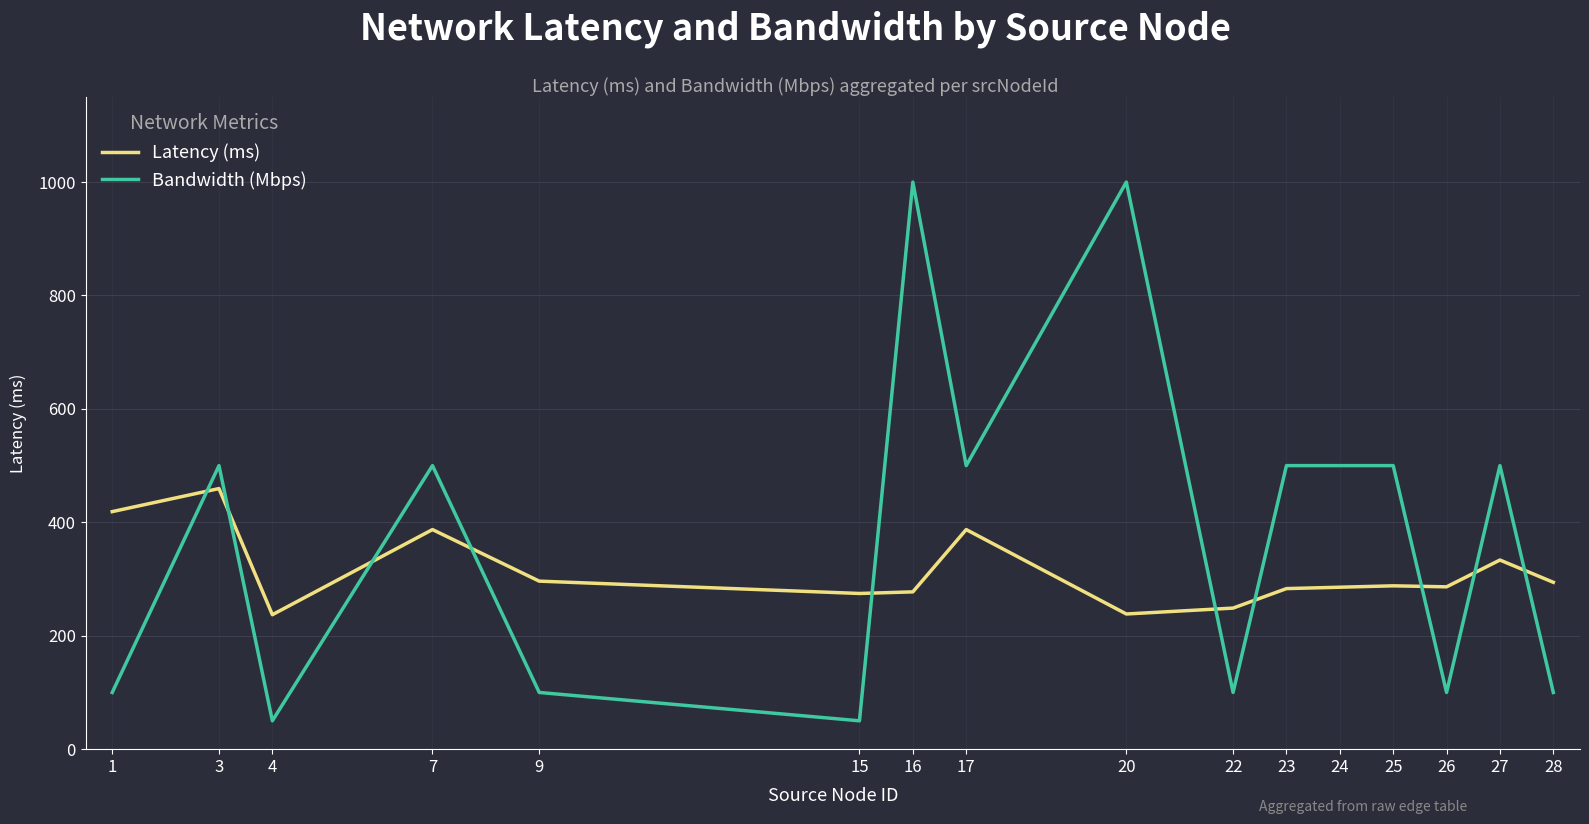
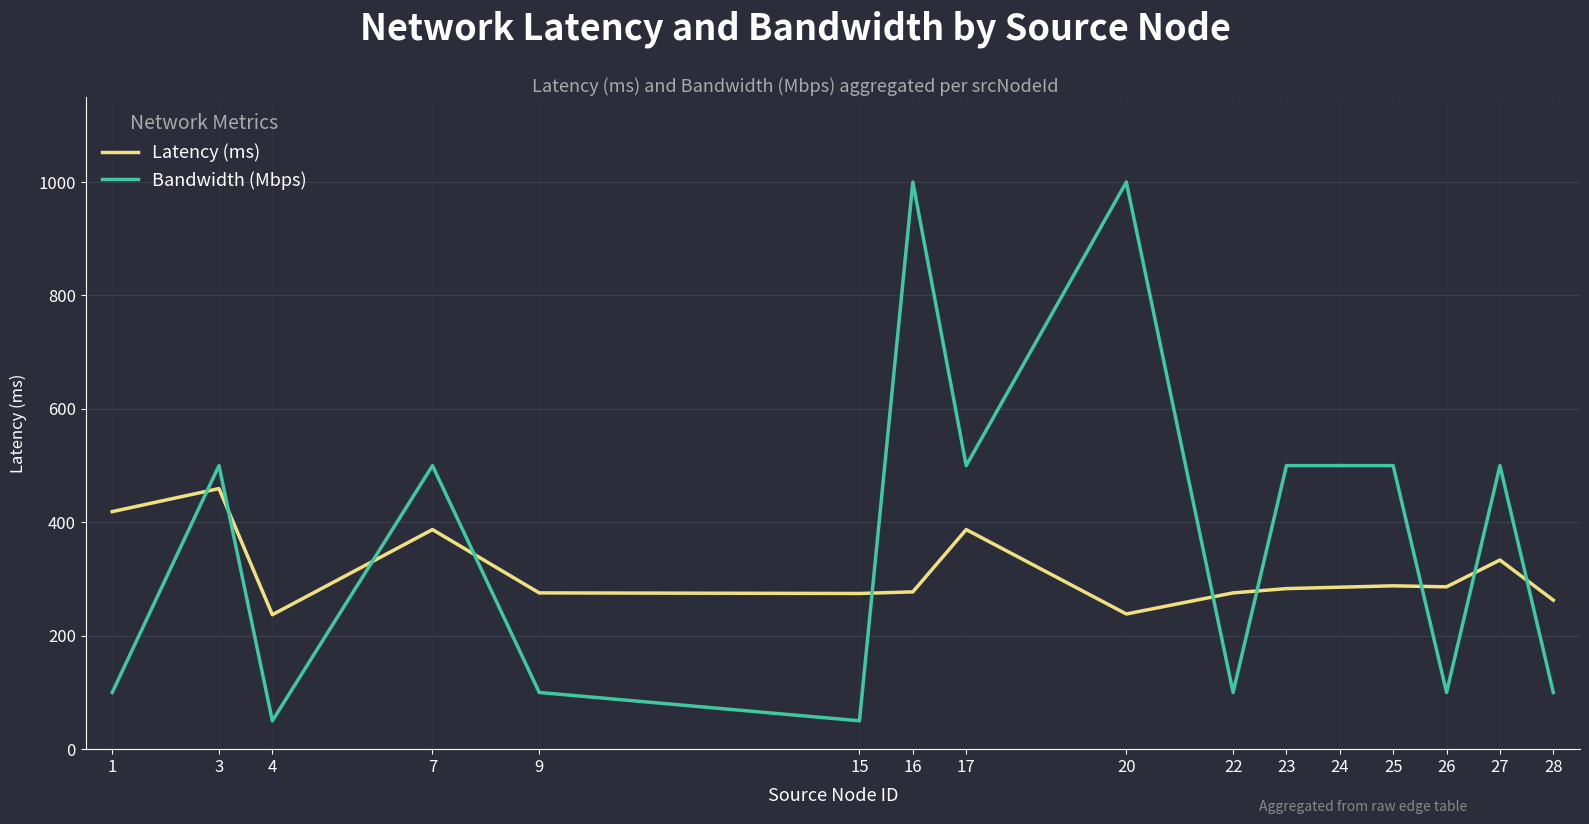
  {
    "Latency (ms)": {
      "1": 420,
      "3": 460,
      "4": 240,
      "7": 390,
-     "9": 300,
+     "9": 280,
      "15": 270,
      "16": 280,
      "17": 390,
      "20": 240,
-     "22": 250,
+     "22": 280,
      "23": 280,
      "24": 290,
      "25": 290,
      "26": 290,
      "27": 330,
-     "28": 290
+     "28": 260
    },
    "Bandwidth (Mbps)": {
      "1": 100,
      "3": 500,
      "4": 50,
      "7": 500,
      "9": 100,
      "15": 50,
      "16": 1000,
      "17": 500,
      "20": 1000,
      "22": 100,
      "23": 500,
      "24": 500,
      "25": 500,
      "26": 100,
      "27": 500,
      "28": 100
    }
  }
